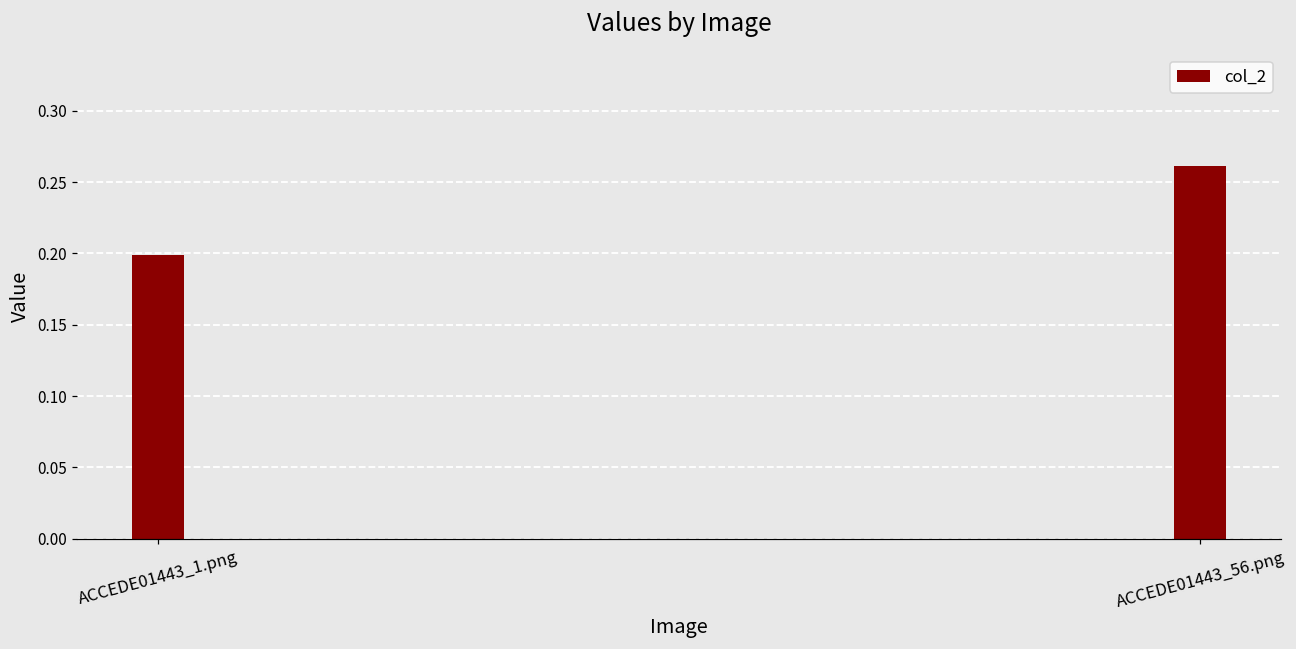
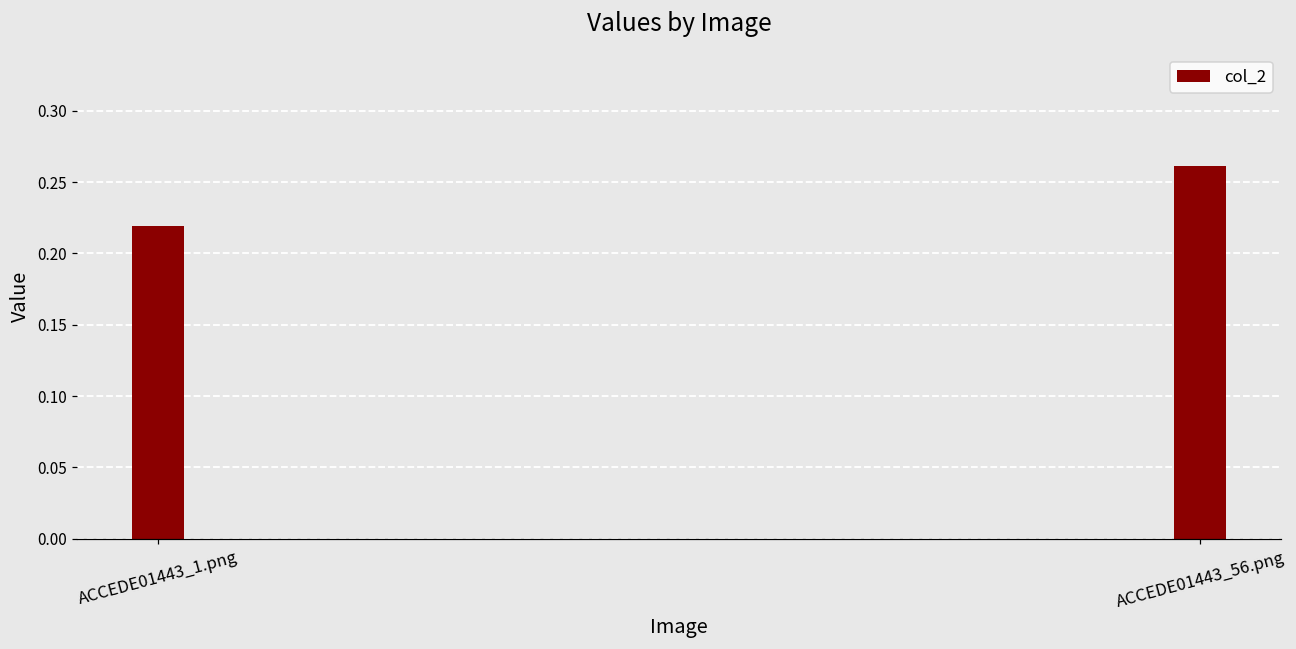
  {
-   "ACCEDE01443_1.png": 0.199,
+   "ACCEDE01443_1.png": 0.219,
    "ACCEDE01443_56.png": 0.262
  }
